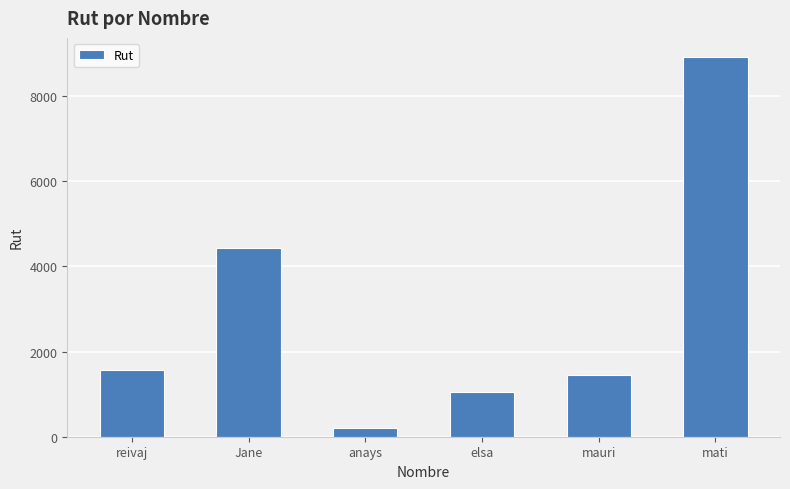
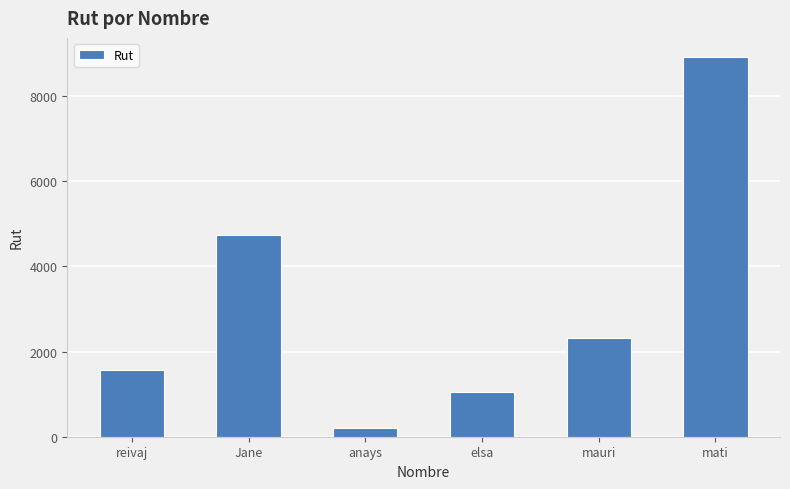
  {
    "reivaj": 1600,
-   "Jane": 4400,
+   "Jane": 4700,
    "anays": 200,
    "elsa": 1100,
-   "mauri": 1500,
+   "mauri": 2300,
    "mati": 8900
  }
